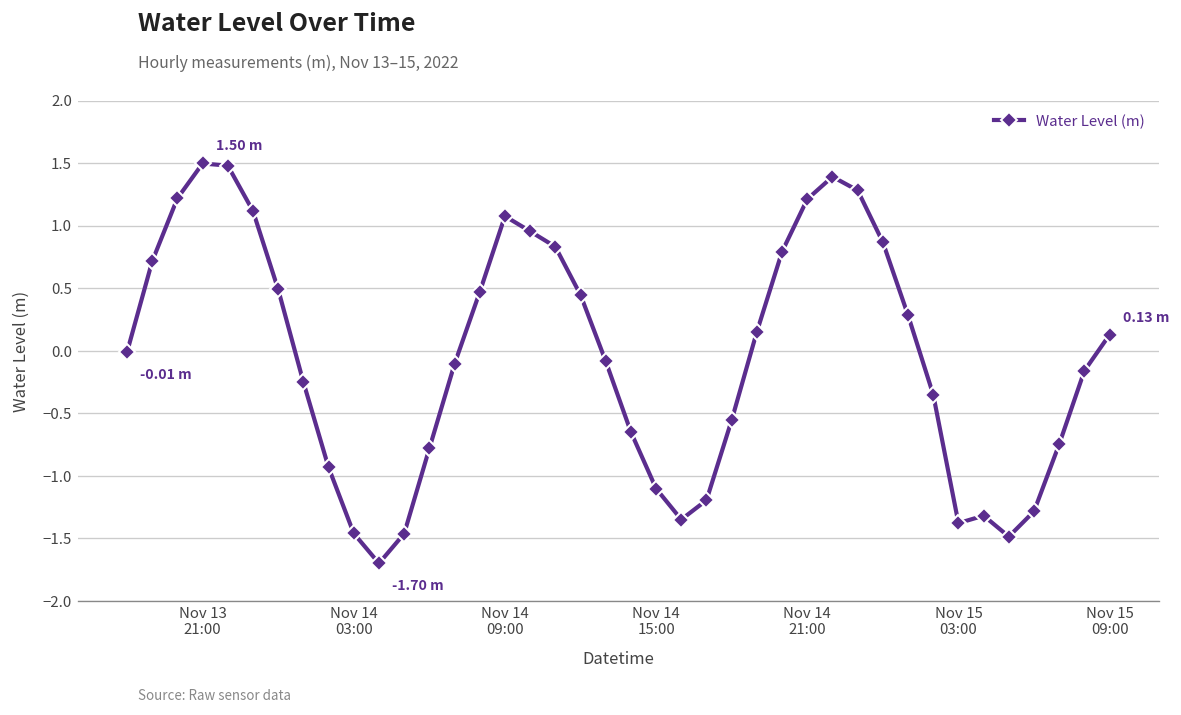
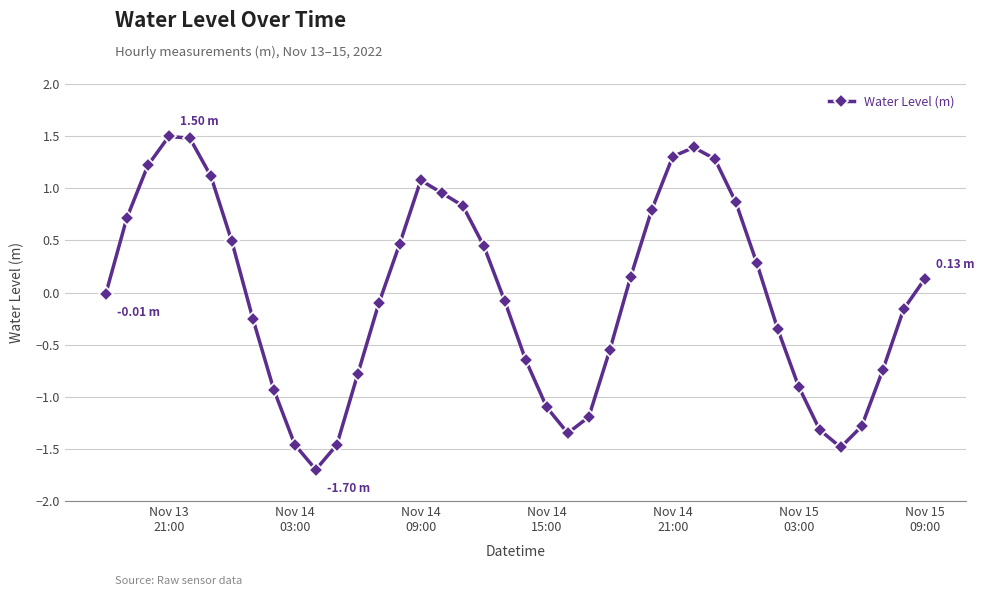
  {
    "Nov 14 03:00": -1.46,
    "Nov 14 09:00": 1.08,
    "Nov 14 15:00": -1.10,
-   "Nov 14 21:00": 1.21,
-   "Nov 15 03:00": -1.38
+   "Nov 14 21:00": 1.30,
+   "Nov 15 03:00": -0.90
  }
